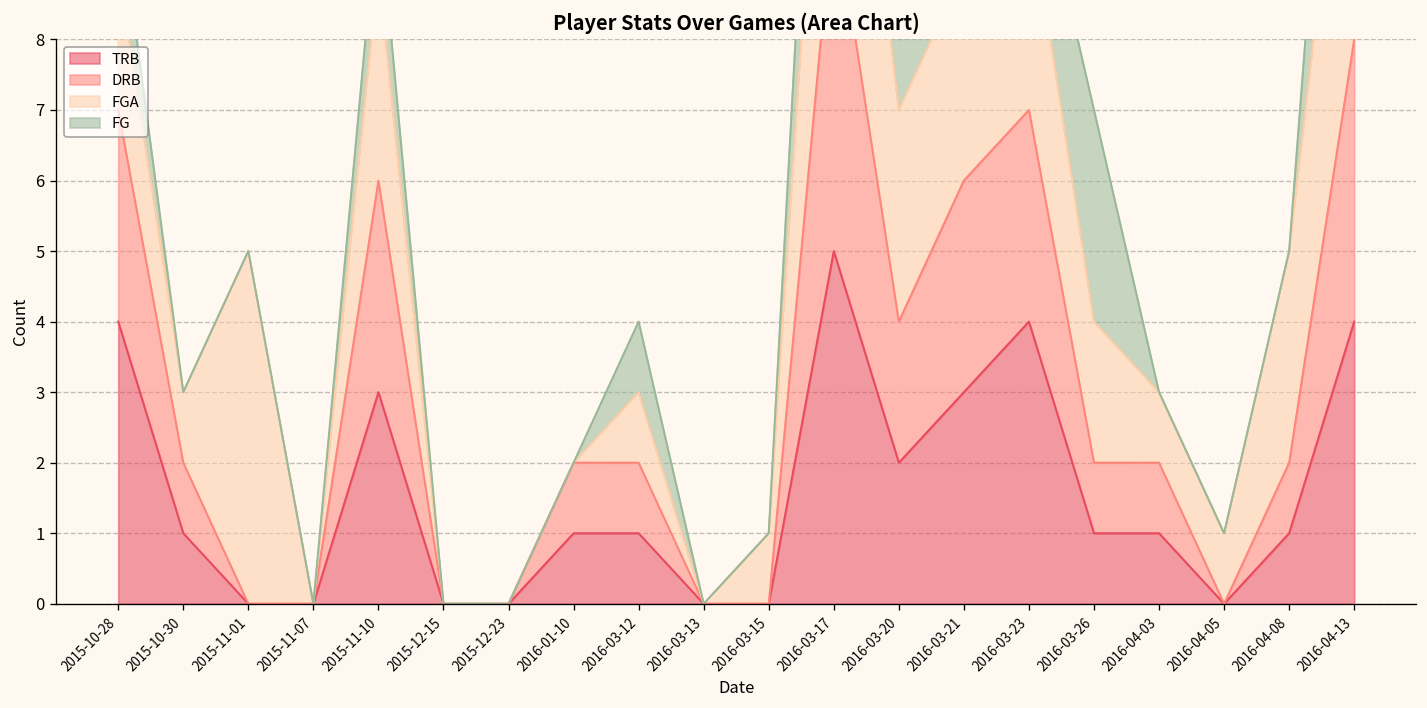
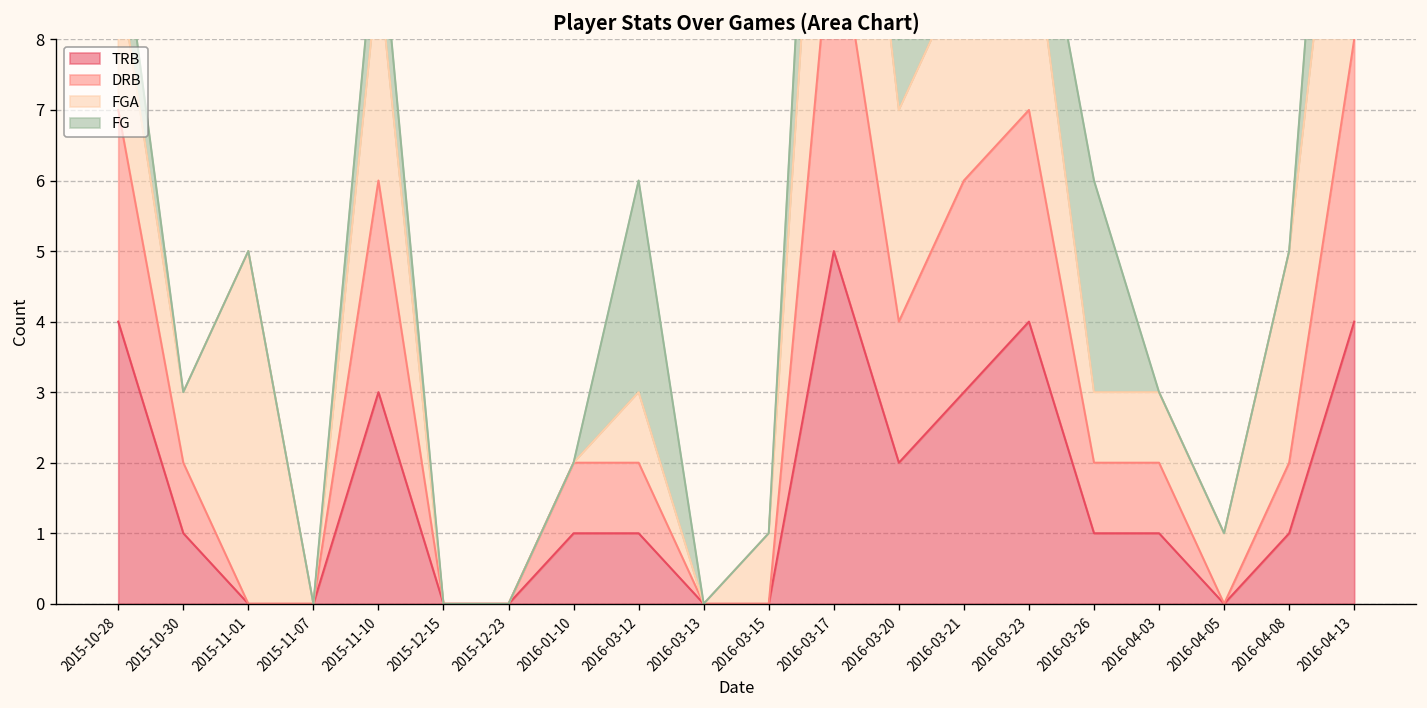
  {
    "FGA": {
      "2016-03-12": 1,
      "2016-03-20": 3,
-     "2016-03-26": 2
+     "2016-03-26": 1
    },
    "FG": {
-     "2016-03-12": 1,
+     "2016-03-12": 3,
      "2016-03-20": 1,
      "2016-03-26": 3
    }
  }
